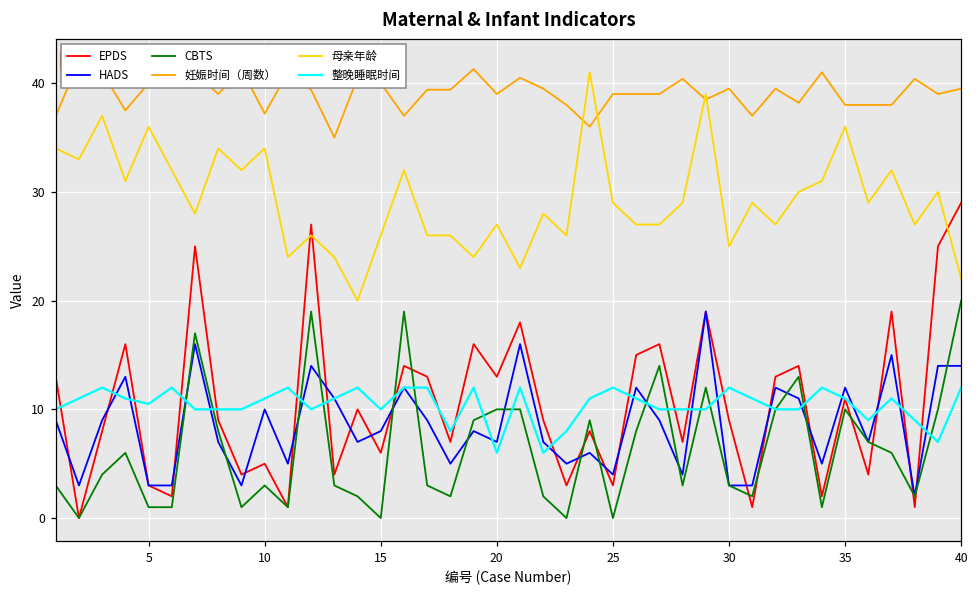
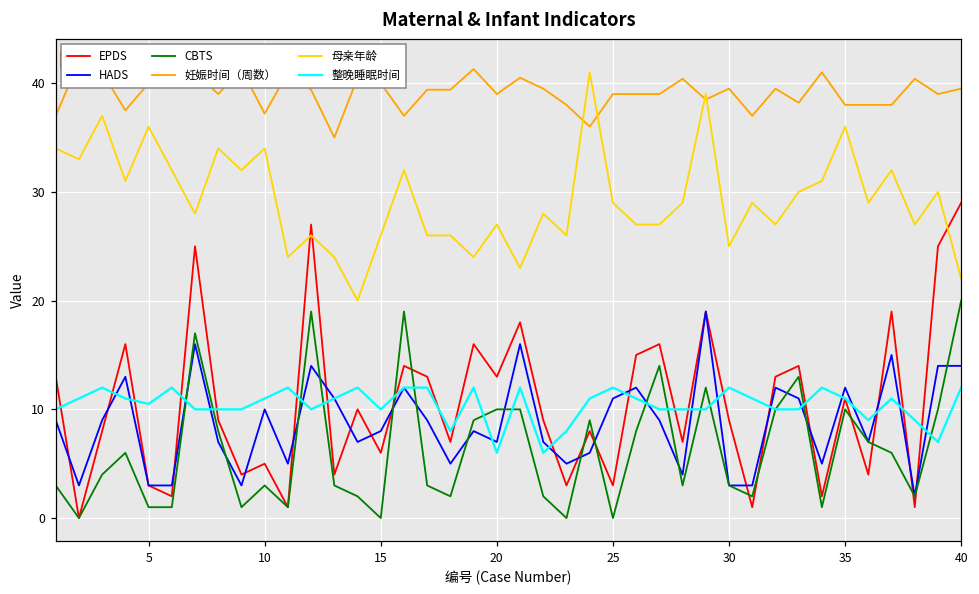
  {
    "EPDS": {
      "10": 5,
      "15": 6,
      "20": 13,
      "25": 3,
      "30": 9,
      "40": 29
    },
    "HADS": {
      "10": 10,
      "15": 8,
      "20": 7,
-     "25": 4,
+     "25": 11,
      "35": 12,
      "40": 14
    },
    "CBTS": {
      "5": 1,
      "10": 3,
      "15": 0,
      "20": 10,
      "25": 0,
      "35": 10,
      "40": 20
    },
    "整晚睡眠时间": {
      "5": 11,
      "10": 11,
      "15": 10,
      "20": 6,
      "25": 12,
      "30": 12,
      "40": 12
    }
  }
